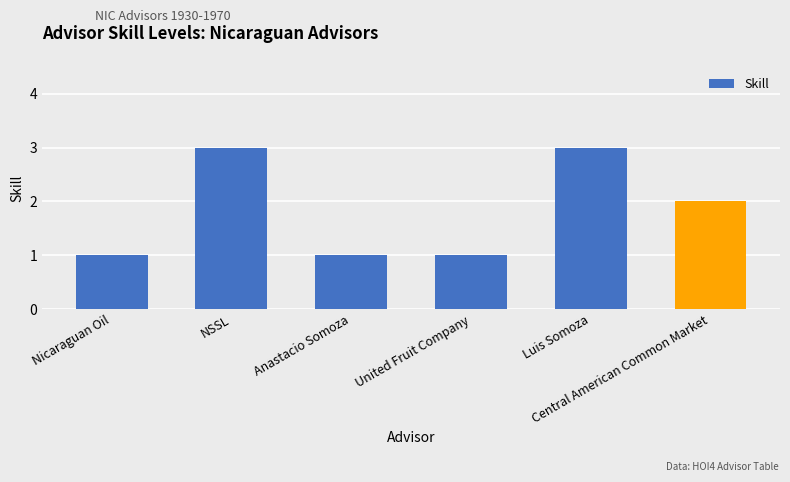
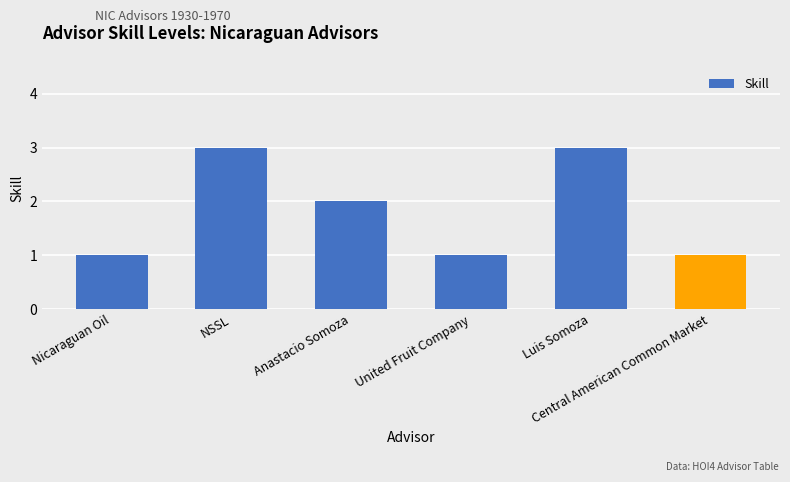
  {
    "Nicaraguan Oil": 1,
    "NSSL": 3,
-   "Anastacio Somoza": 1,
+   "Anastacio Somoza": 2,
    "United Fruit Company": 1,
    "Luis Somoza": 3,
-   "Central American Common Market": 2
+   "Central American Common Market": 1
  }
